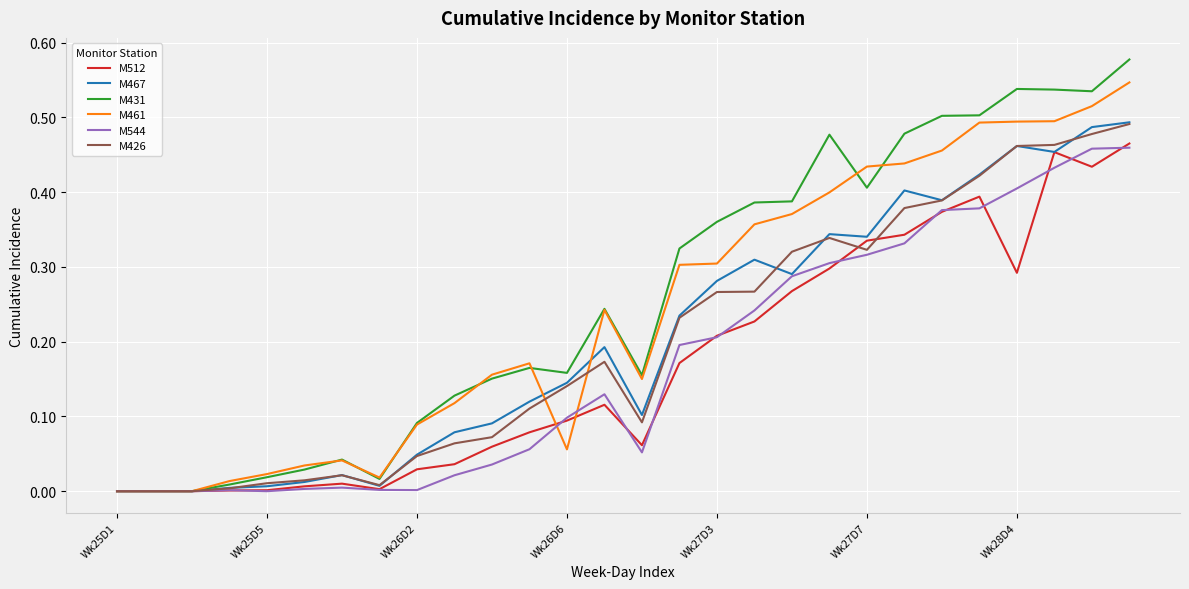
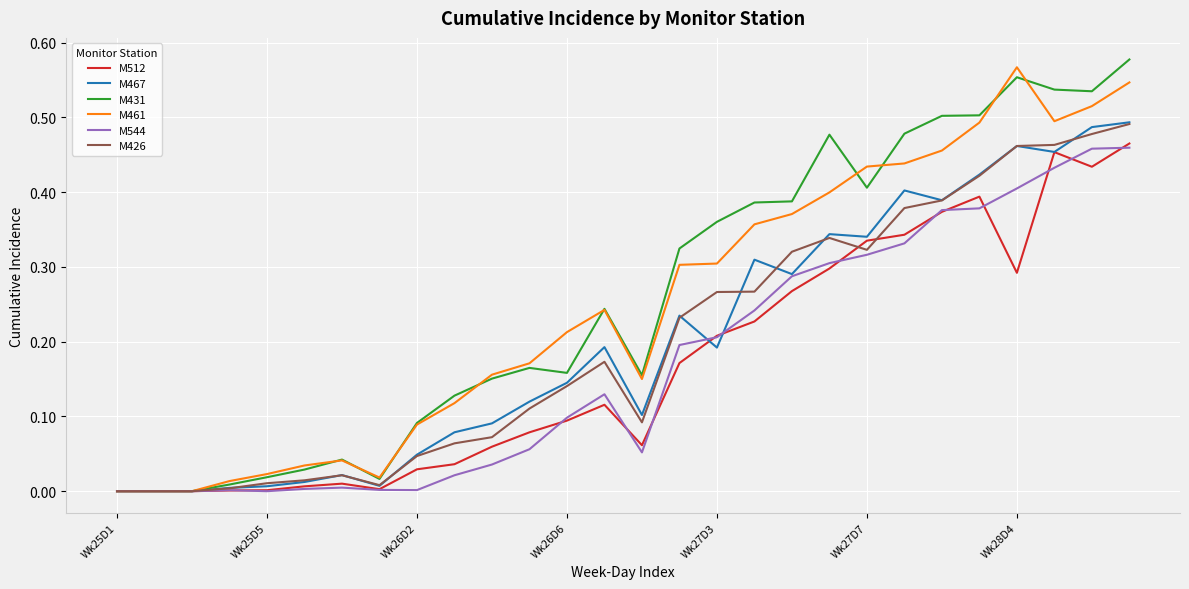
  {
    "M512": {
      "Wk26D2": 0.03,
      "Wk26D6": 0.09,
      "Wk27D7": 0.34,
      "Wk28D4": 0.29
    },
    "M467": {
      "Wk25D5": 0.01,
      "Wk26D6": 0.15,
-     "Wk27D3": 0.28,
+     "Wk27D3": 0.19,
      "Wk27D7": 0.34
    },
    "M431": {
      "Wk25D5": 0.02,
      "Wk26D6": 0.16,
      "Wk27D3": 0.36,
      "Wk27D7": 0.41,
-     "Wk28D4": 0.54
+     "Wk28D4": 0.55
    },
    "M461": {
      "Wk25D5": 0.02,
-     "Wk26D6": 0.06,
+     "Wk26D6": 0.21,
      "Wk27D3": 0.30,
      "Wk27D7": 0.43,
-     "Wk28D4": 0.49
+     "Wk28D4": 0.57
    },
    "M544": {
      "Wk26D2": 0.00,
      "Wk26D6": 0.10,
      "Wk27D7": 0.32,
      "Wk28D4": 0.41
    },
    "M426": {
      "Wk25D5": 0.01,
      "Wk26D6": 0.14,
      "Wk27D3": 0.27,
      "Wk27D7": 0.32
    }
  }
